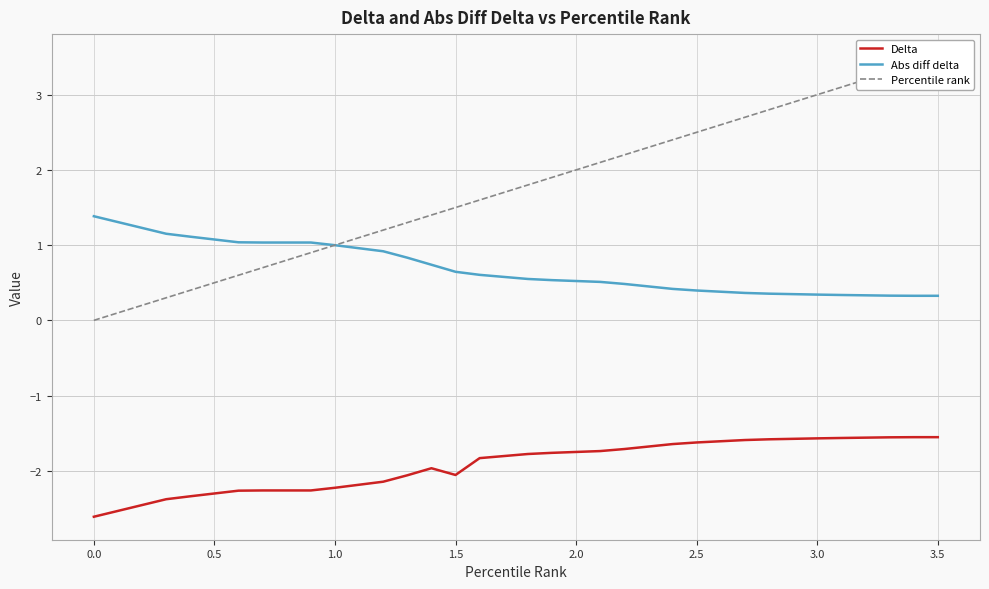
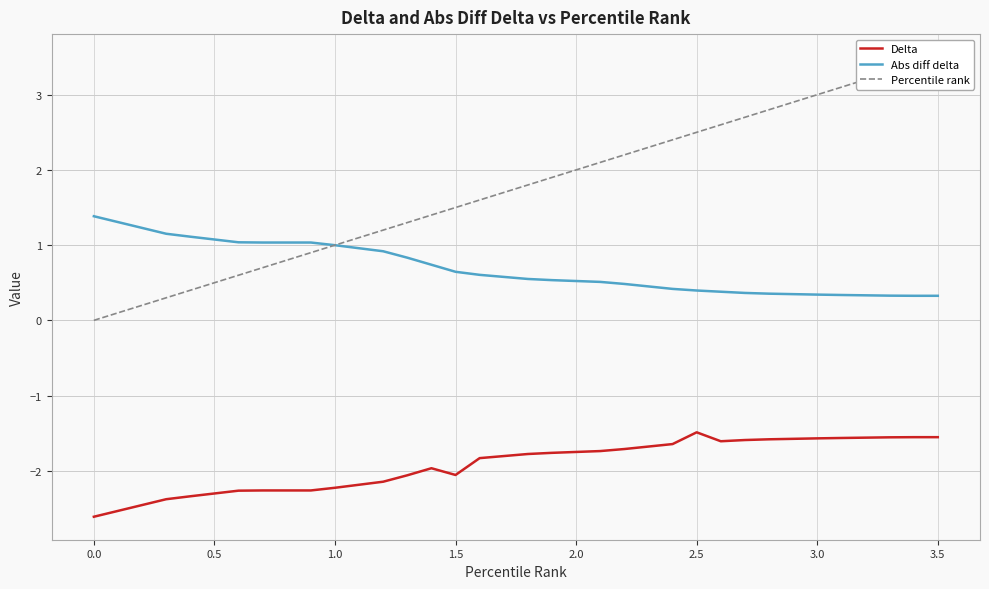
  {
    "Delta": {
      "0.0": -2.6,
      "0.5": -2.3,
      "1.0": -2.2,
      "1.5": -2.1,
      "2.0": -1.7,
-     "2.5": -1.6,
+     "2.5": -1.5,
      "3.0": -1.6,
      "3.5": -1.6
    },
    "Abs diff delta": {
      "0.0": 1.4,
      "0.5": 1.1,
      "1.5": 0.6,
      "2.0": 0.5,
      "2.5": 0.4,
      "3.0": 0.3,
      "3.5": 0.3
    },
    "Percentile rank": {
      "0.0": 0.0,
      "0.5": 0.5,
      "1.5": 1.5,
      "2.0": 2.0,
      "2.5": 2.5,
      "3.0": 3.0
    }
  }
